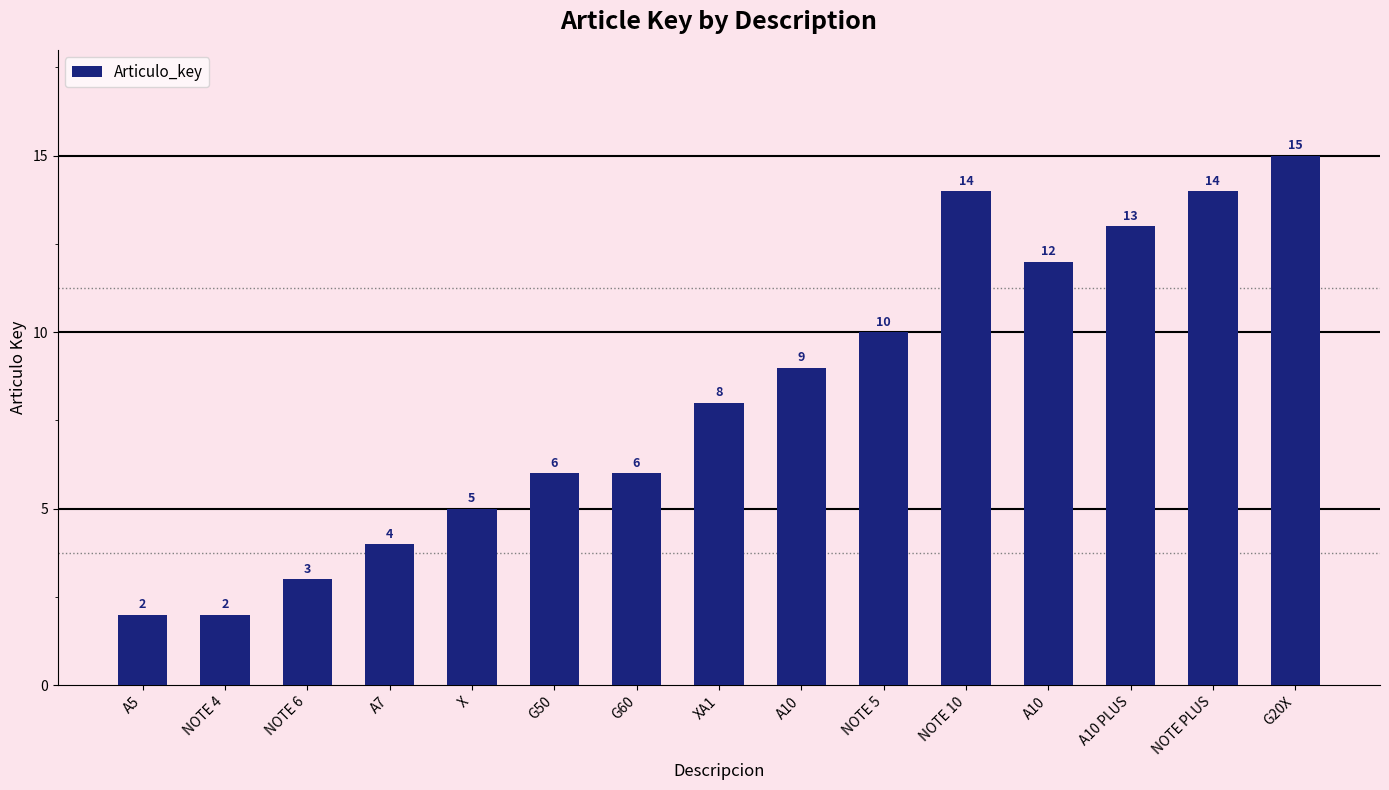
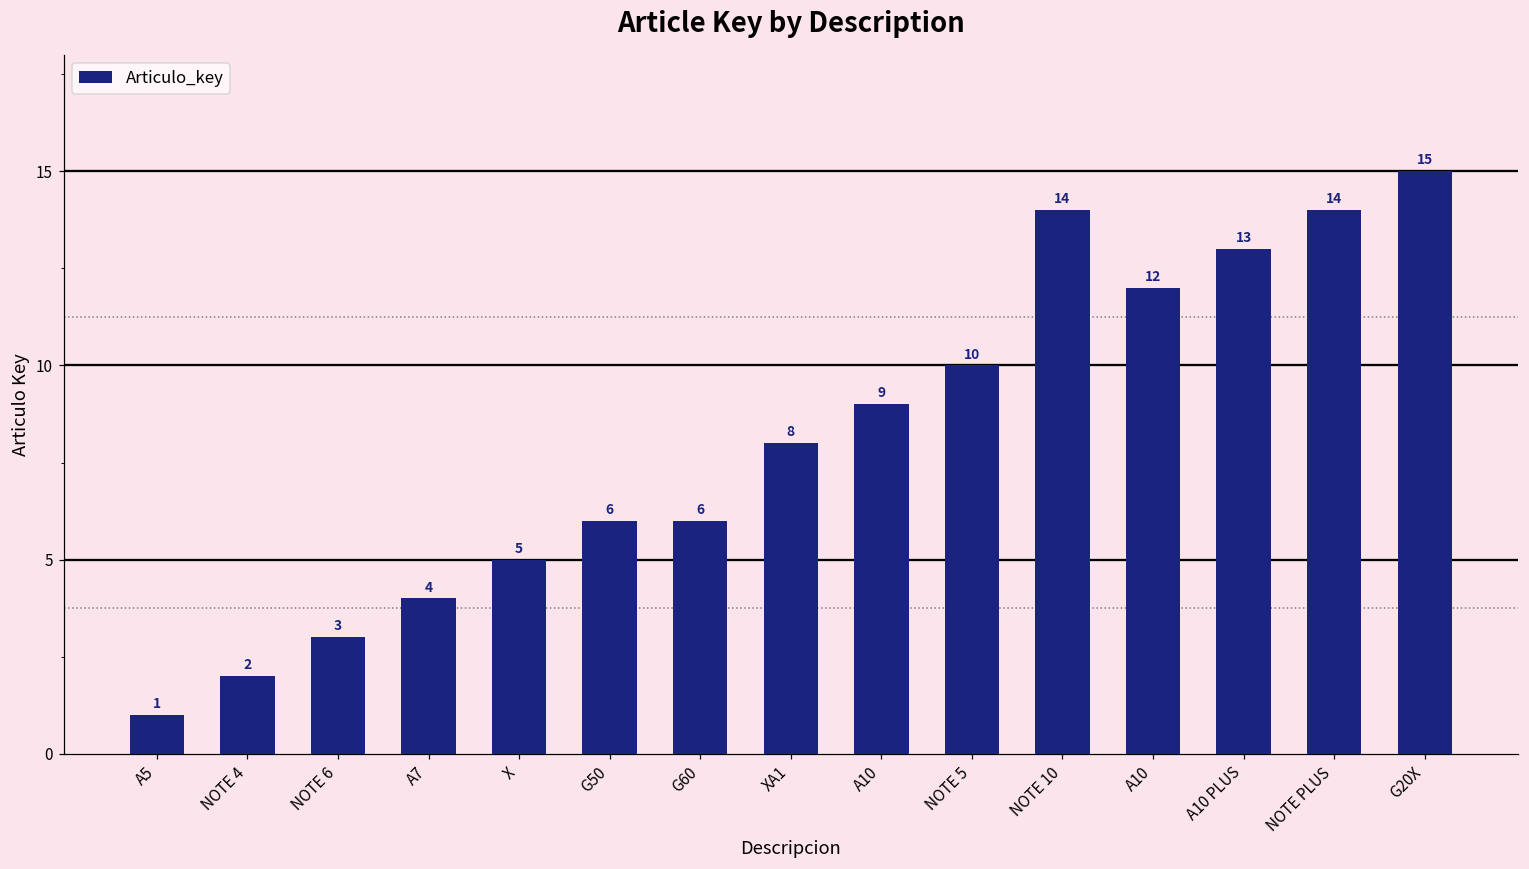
  {
-   "A5": 2,
+   "A5": 1,
    "NOTE 4": 2,
    "NOTE 6": 3,
    "A7": 4,
    "X": 5,
    "G50": 6,
    "G60": 6,
    "XA1": 8,
    "NOTE 5": 10,
    "NOTE 10": 14,
    "A10 PLUS": 13,
    "NOTE PLUS": 14,
    "G20X": 15
  }
